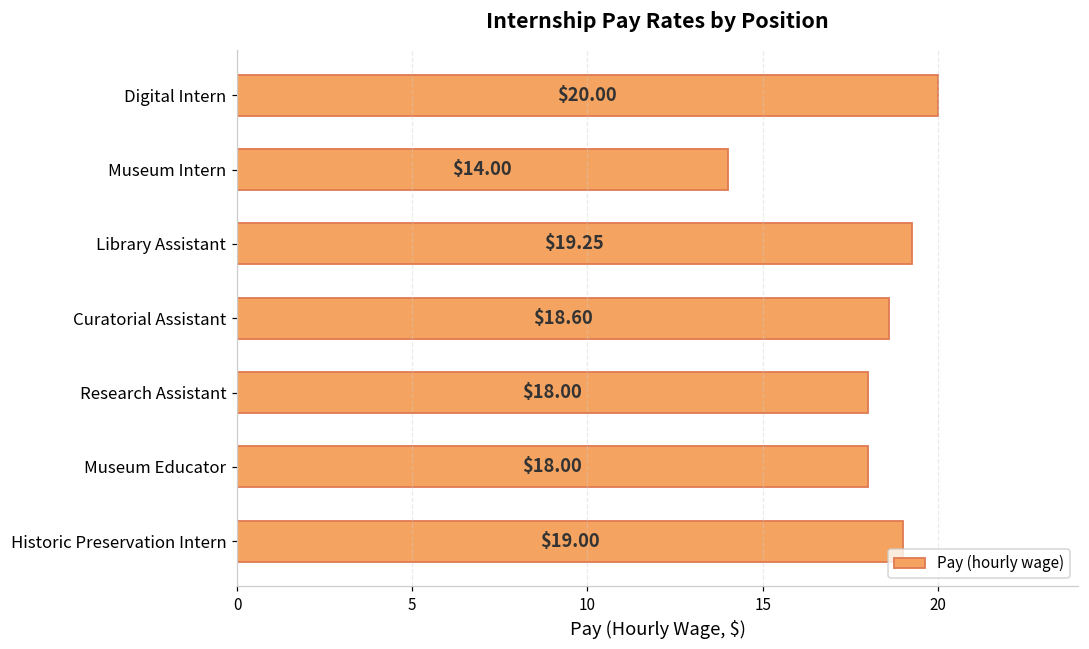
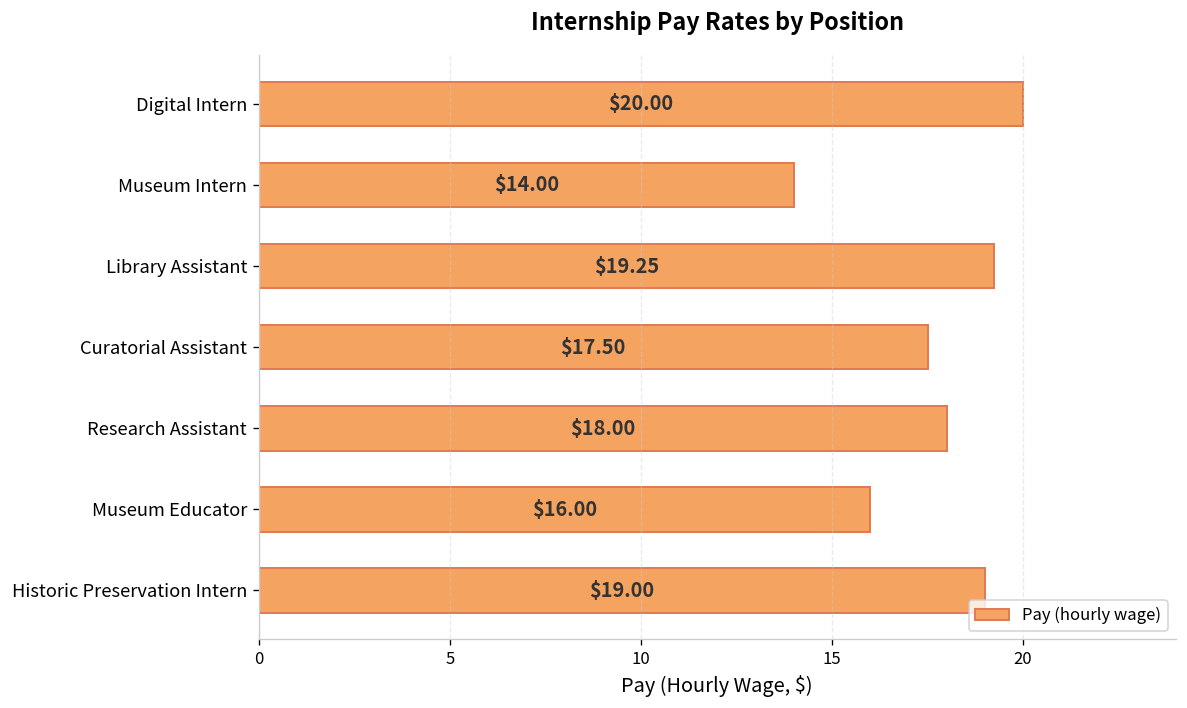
  {
    "Digital Intern": "$20.00",
    "Museum Intern": "$14.00",
    "Library Assistant": "$19.25",
-   "Curatorial Assistant": "$18.60",
+   "Curatorial Assistant": "$17.50",
    "Research Assistant": "$18.00",
-   "Museum Educator": "$18.00",
+   "Museum Educator": "$16.00",
    "Historic Preservation Intern": "$19.00"
  }
